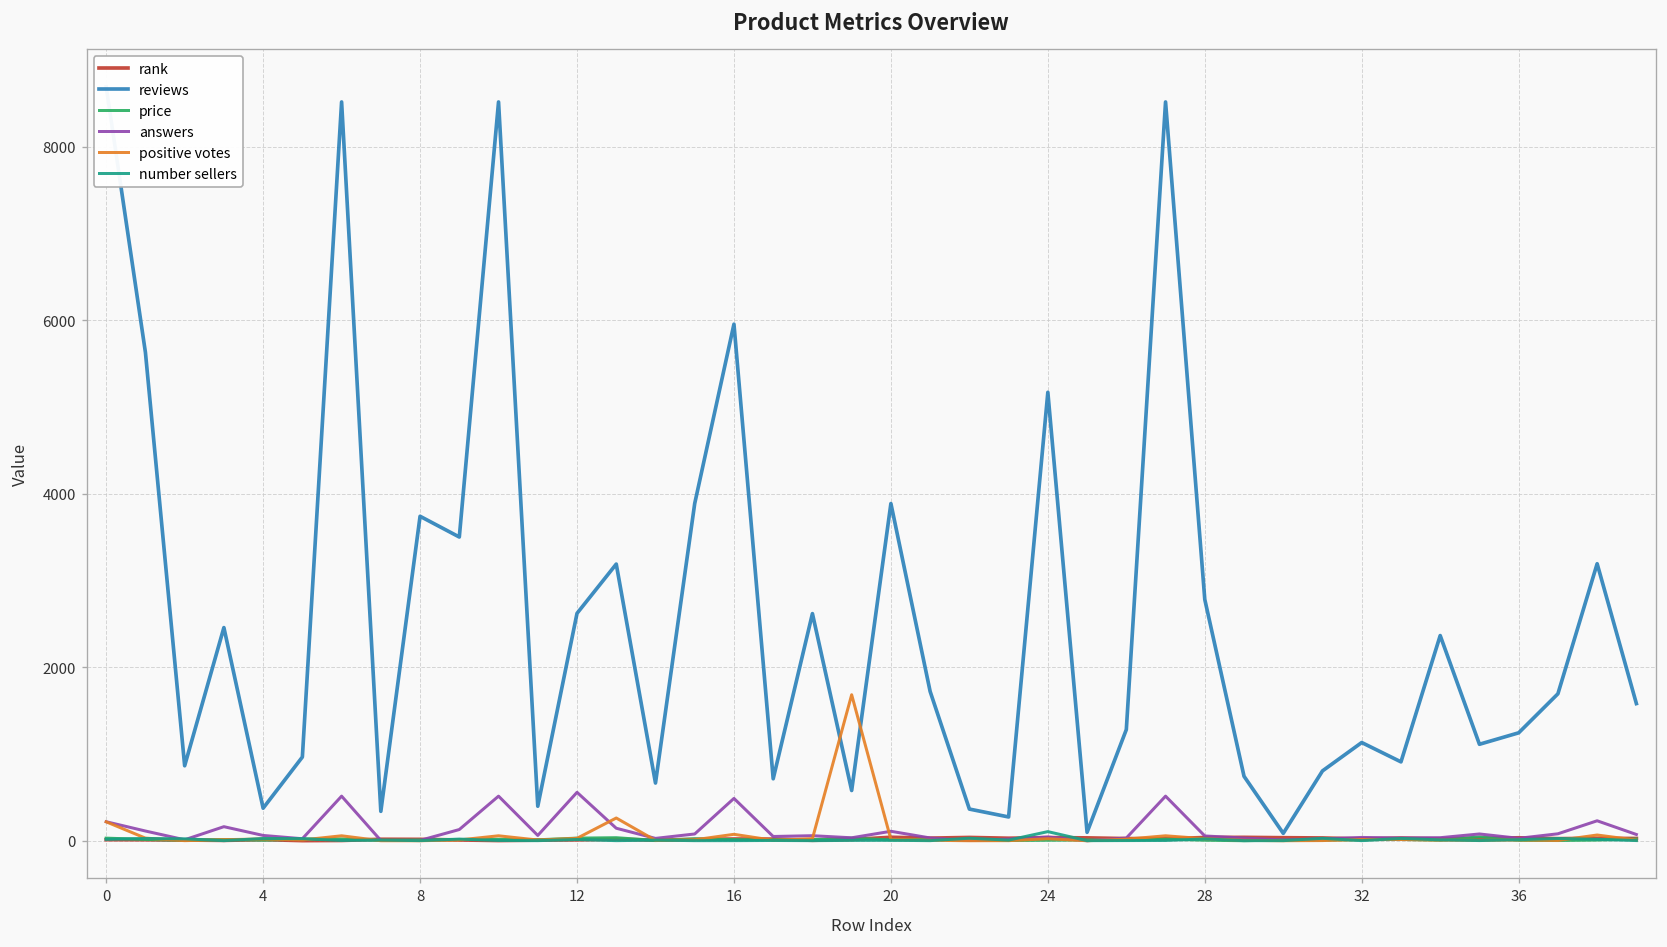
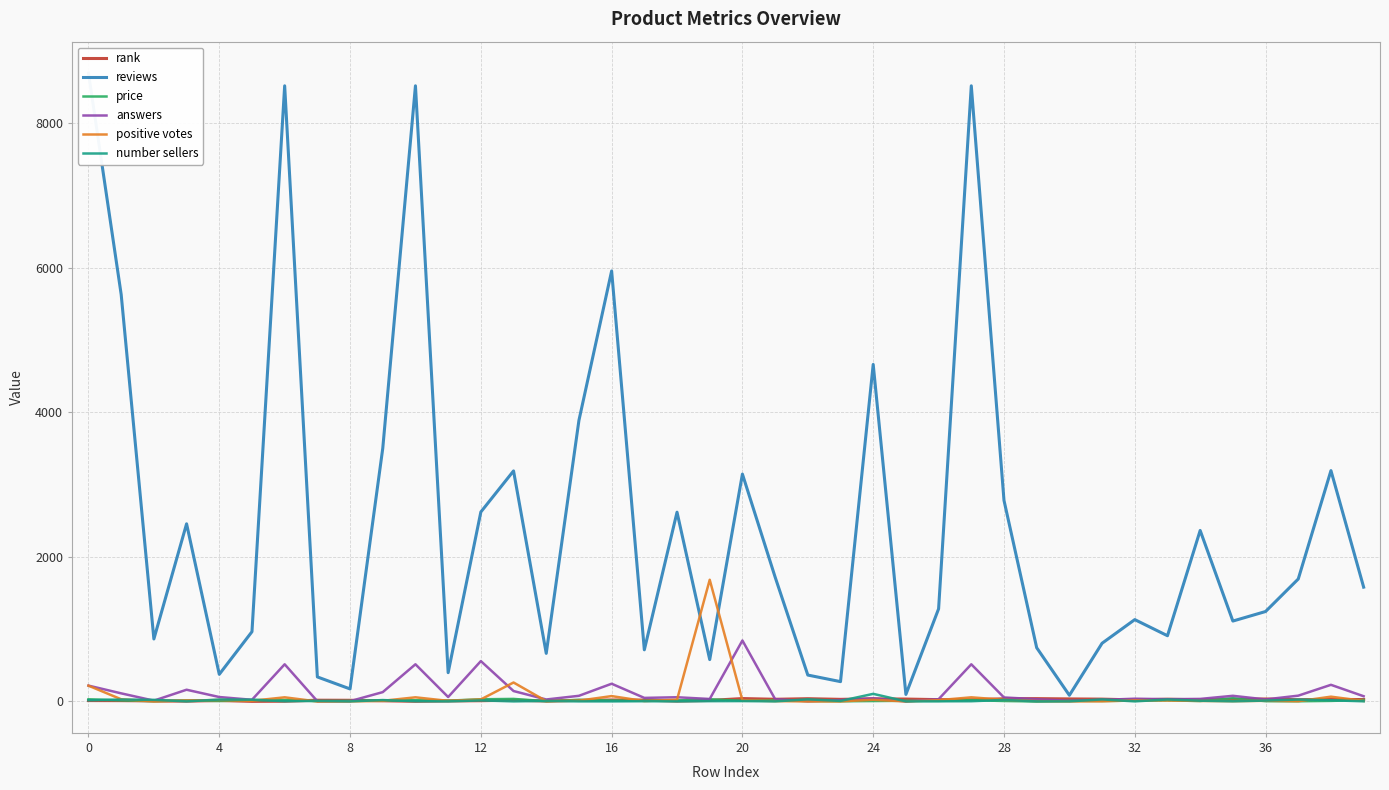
  {
    "reviews": {
      "4": 400,
-     "8": 3700,
+     "8": 200,
      "12": 2600,
      "16": 6000,
-     "20": 3900,
-     "24": 5200,
+     "20": 3100,
+     "24": 4700,
      "28": 2800,
      "32": 1100,
      "36": 1200
    },
    "answers": {
      "4": 100,
      "12": 600,
-     "16": 500,
-     "20": 100
+     "16": 200,
+     "20": 800
    },
    "positive votes": {
      "16": 100
    }
  }
